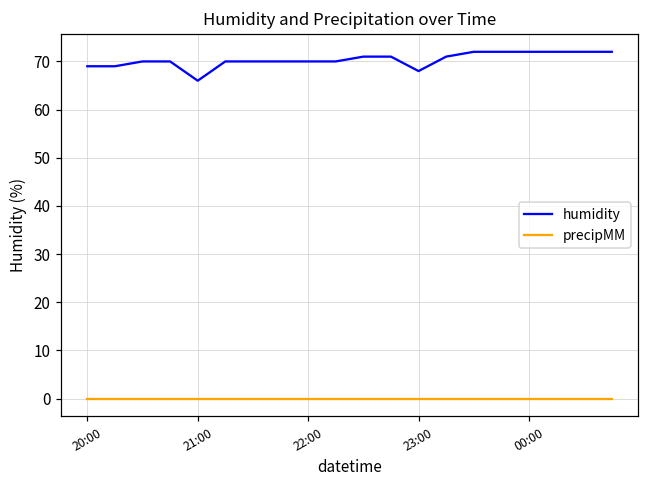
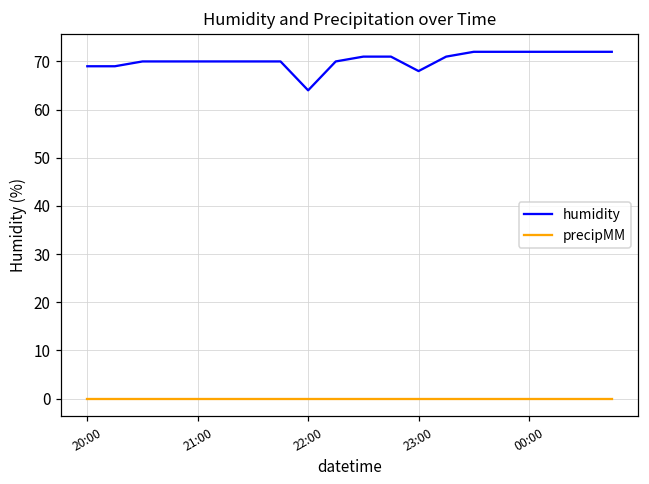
  {
    "humidity": {
      "20:00": 69,
-     "21:00": 66,
-     "22:00": 70,
+     "21:00": 70,
+     "22:00": 64,
      "23:00": 68,
      "00:00": 72
    },
    "precipMM": {
      "20:00": 0,
      "21:00": 0,
      "22:00": 0,
      "23:00": 0,
      "00:00": 0
    }
  }
